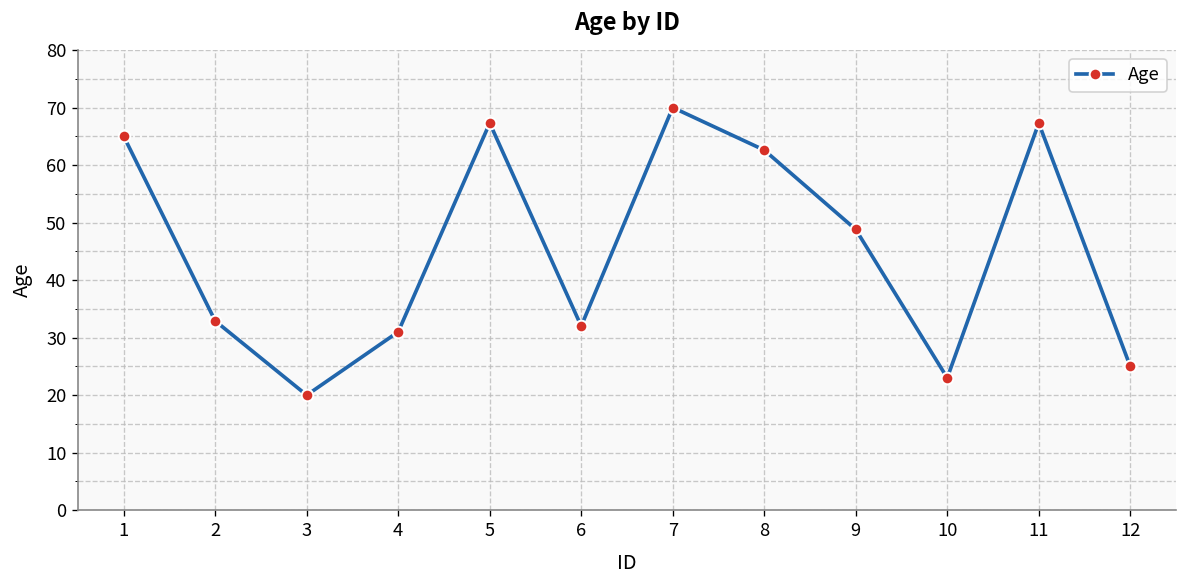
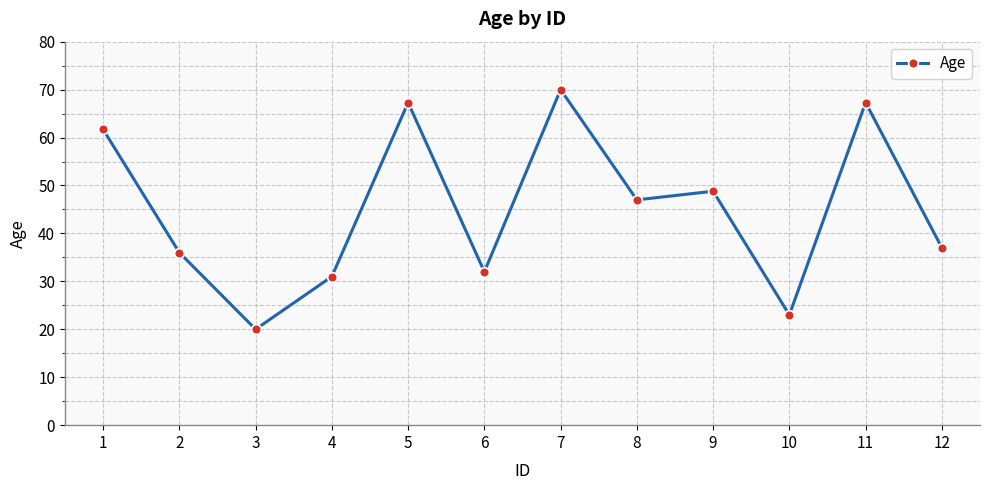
  {
-   "1": 65,
-   "2": 33,
+   "1": 62,
+   "2": 36,
    "3": 20,
    "4": 31,
    "5": 67,
    "6": 32,
    "7": 70,
-   "8": 63,
+   "8": 47,
    "9": 49,
    "10": 23,
    "11": 67,
-   "12": 25
+   "12": 37
  }
